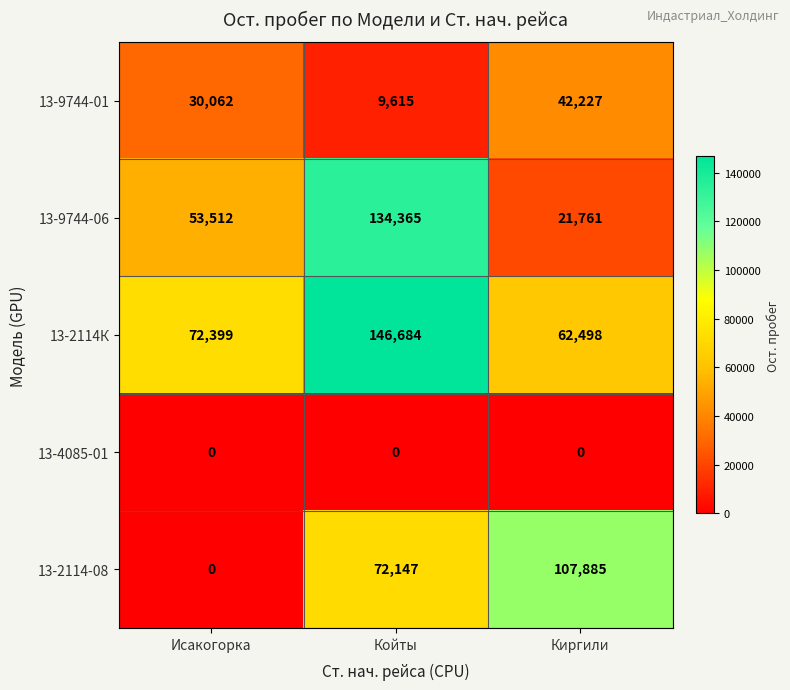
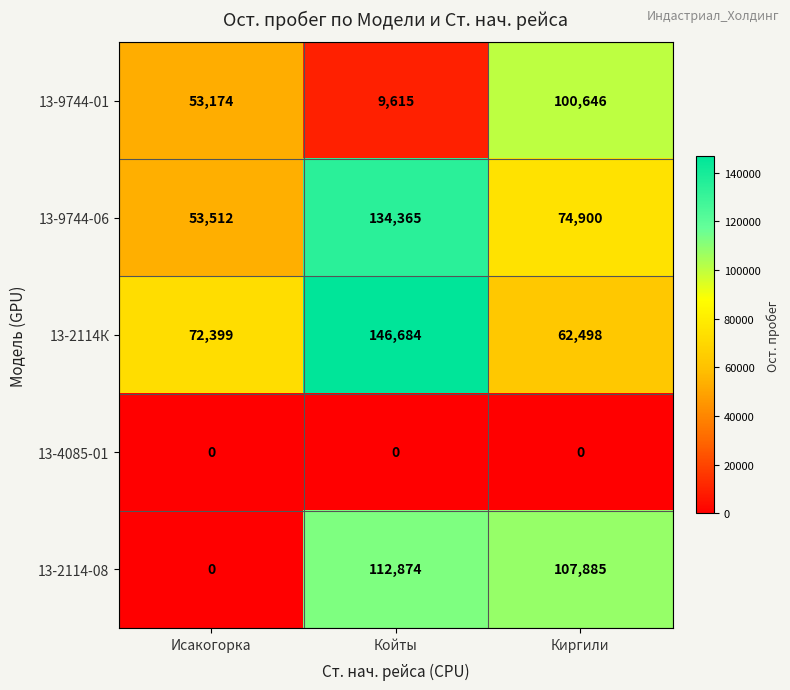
  {
    "13-9744-01": {
-     "Исакогорка": "30,062",
+     "Исакогорка": "53,174",
      "Койты": "9,615",
-     "Киргили": "42,227"
+     "Киргили": "100,646"
    },
    "13-9744-06": {
      "Исакогорка": "53,512",
      "Койты": "134,365",
-     "Киргили": "21,761"
+     "Киргили": "74,900"
    },
    "13-2114К": {
      "Исакогорка": "72,399",
      "Койты": "146,684",
      "Киргили": "62,498"
    },
    "13-4085-01": {
      "Исакогорка": "0",
      "Койты": "0",
      "Киргили": "0"
    },
    "13-2114-08": {
      "Исакогорка": "0",
-     "Койты": "72,147",
+     "Койты": "112,874",
      "Киргили": "107,885"
    }
  }
